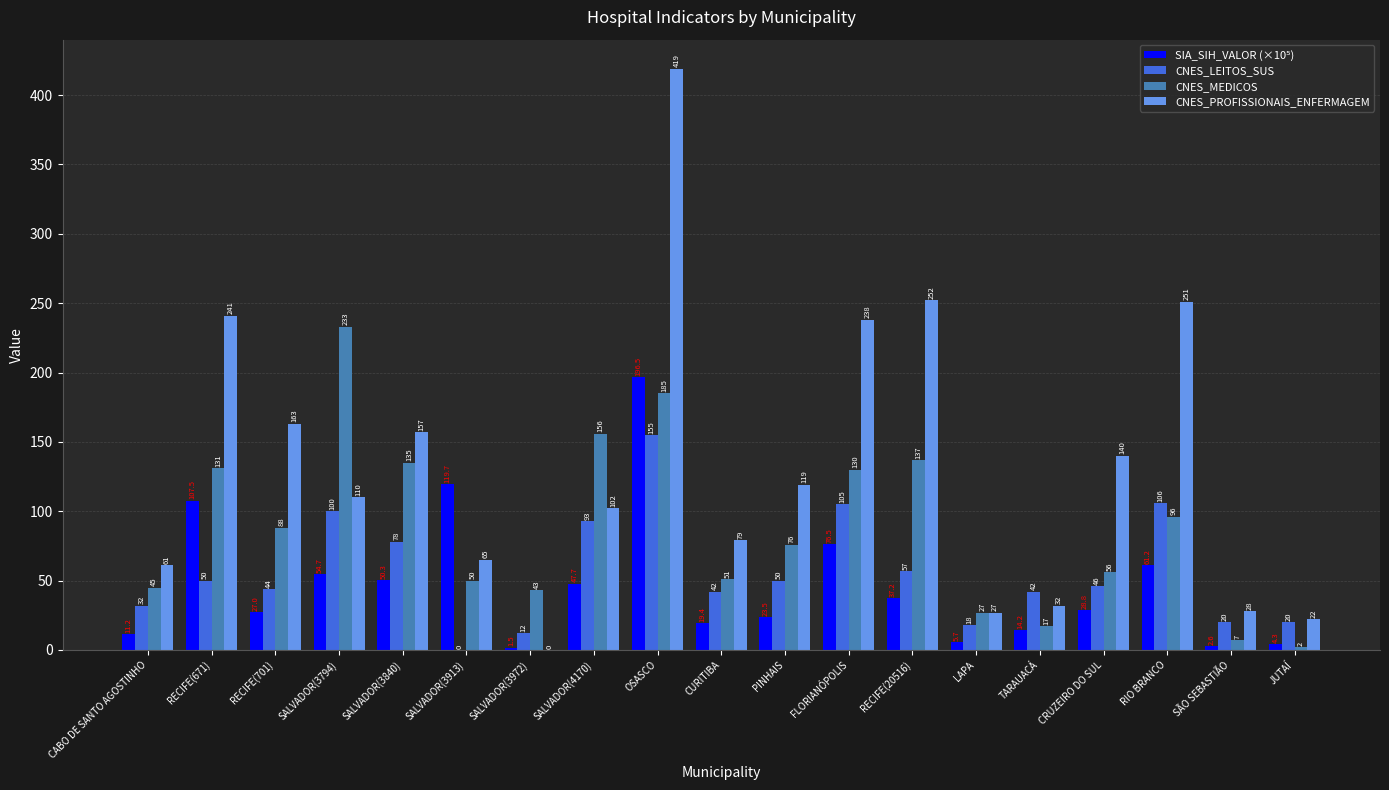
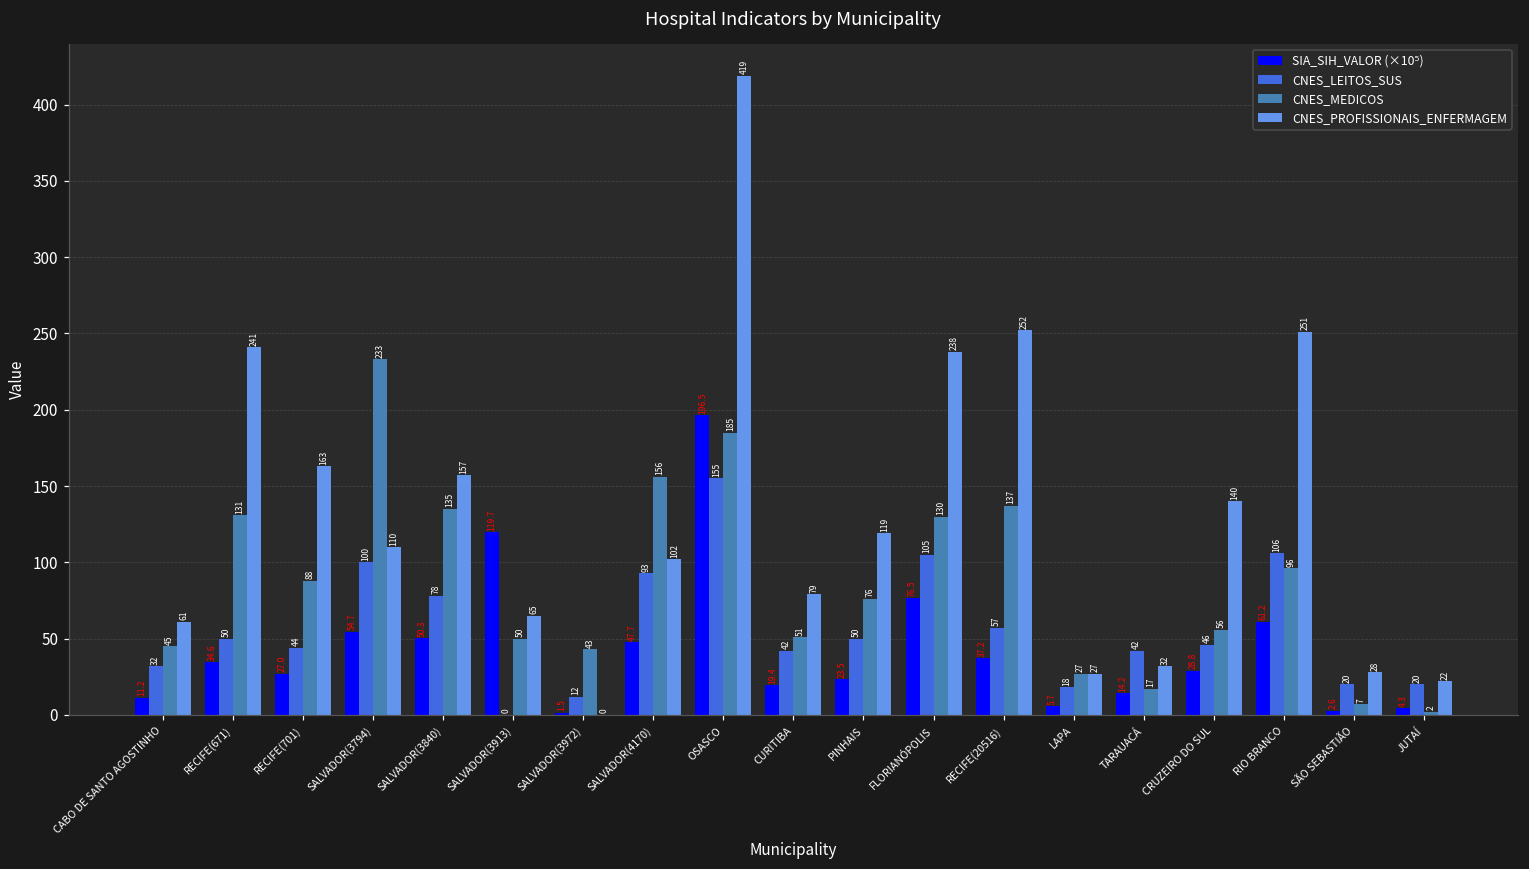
  {
    "SIA_SIH_VALOR (×10⁵)": {
      "CABO DE SANTO AGOSTINHO": 11.2,
-     "RECIFE(671)": 107.5,
+     "RECIFE(671)": 34.6,
      "RECIFE(701)": 27.0,
      "SALVADOR(3794)": 54.7,
      "SALVADOR(3840)": 50.3,
      "SALVADOR(3913)": 119.7,
      "SALVADOR(3972)": 1.5,
      "SALVADOR(4170)": 47.7,
      "OSASCO": 196.5,
      "CURITIBA": 19.4,
      "PINHAIS": 23.5,
      "FLORIANÓPOLIS": 76.5,
      "RECIFE(20516)": 37.2,
      "LAPA": 5.7,
      "TARAUACÁ": 14.2,
      "CRUZEIRO DO SUL": 28.8,
      "RIO BRANCO": 61.2,
      "SÃO SEBASTIÃO": 2.6,
      "JUTAÍ": 4.3
    }
  }
